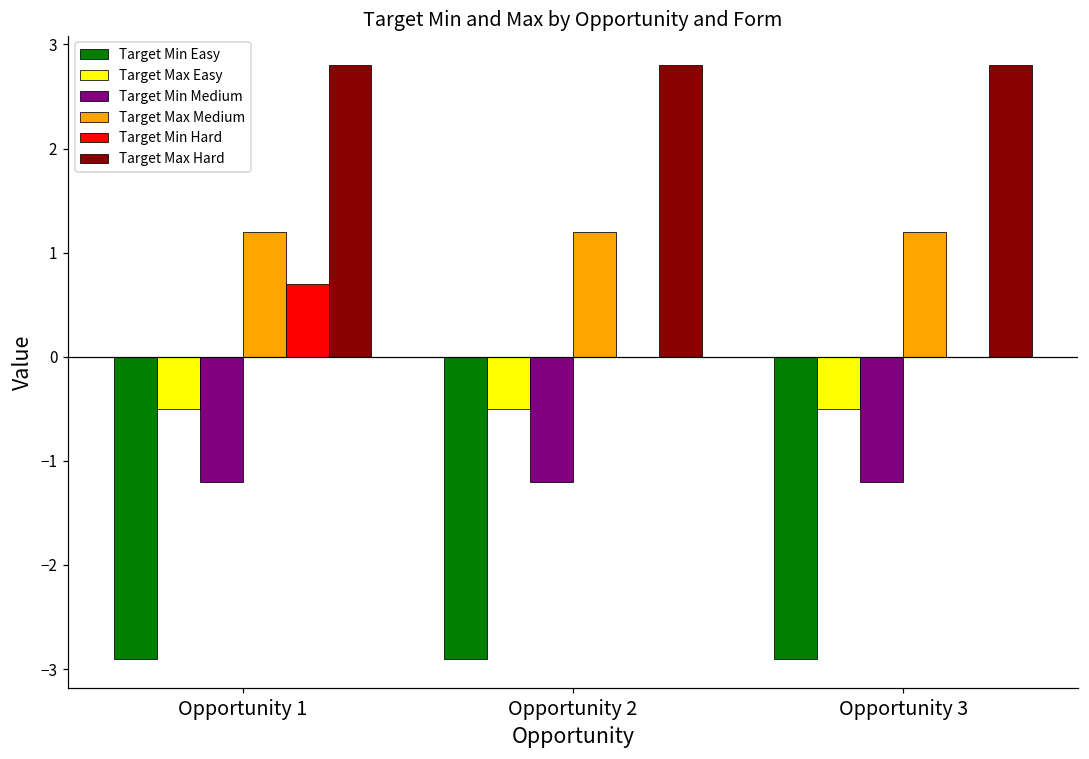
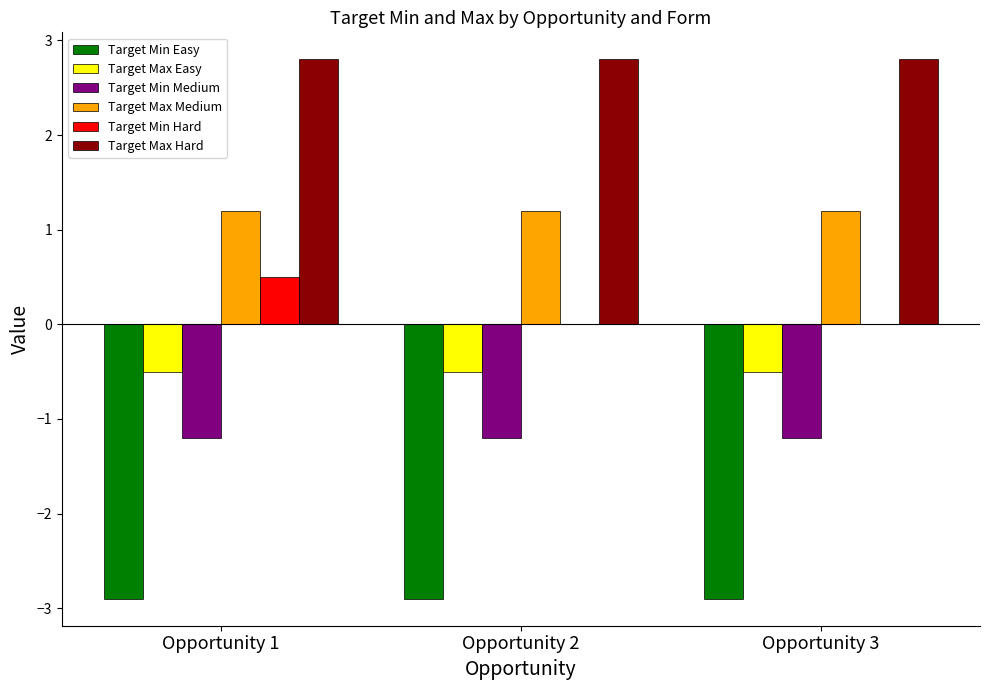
  {
    "Target Min Easy": {
      "Opportunity 1": -2.9,
      "Opportunity 2": -2.9,
      "Opportunity 3": -2.9
    },
    "Target Max Easy": {
      "Opportunity 1": -0.5,
      "Opportunity 2": -0.5,
      "Opportunity 3": -0.5
    },
    "Target Min Medium": {
      "Opportunity 1": -1.2,
      "Opportunity 2": -1.2,
      "Opportunity 3": -1.2
    },
    "Target Max Medium": {
      "Opportunity 1": 1.2,
      "Opportunity 2": 1.2,
      "Opportunity 3": 1.2
    },
    "Target Min Hard": {
-     "Opportunity 1": 0.7,
+     "Opportunity 1": 0.5,
      "Opportunity 2": 0.0,
      "Opportunity 3": 0.0
    },
    "Target Max Hard": {
      "Opportunity 1": 2.8,
      "Opportunity 2": 2.8,
      "Opportunity 3": 2.8
    }
  }
